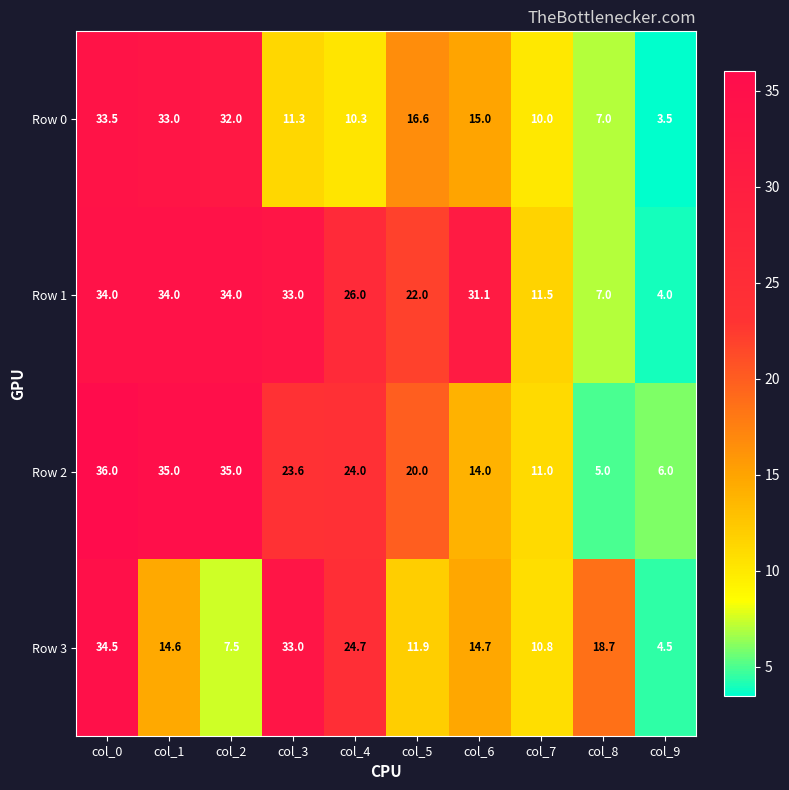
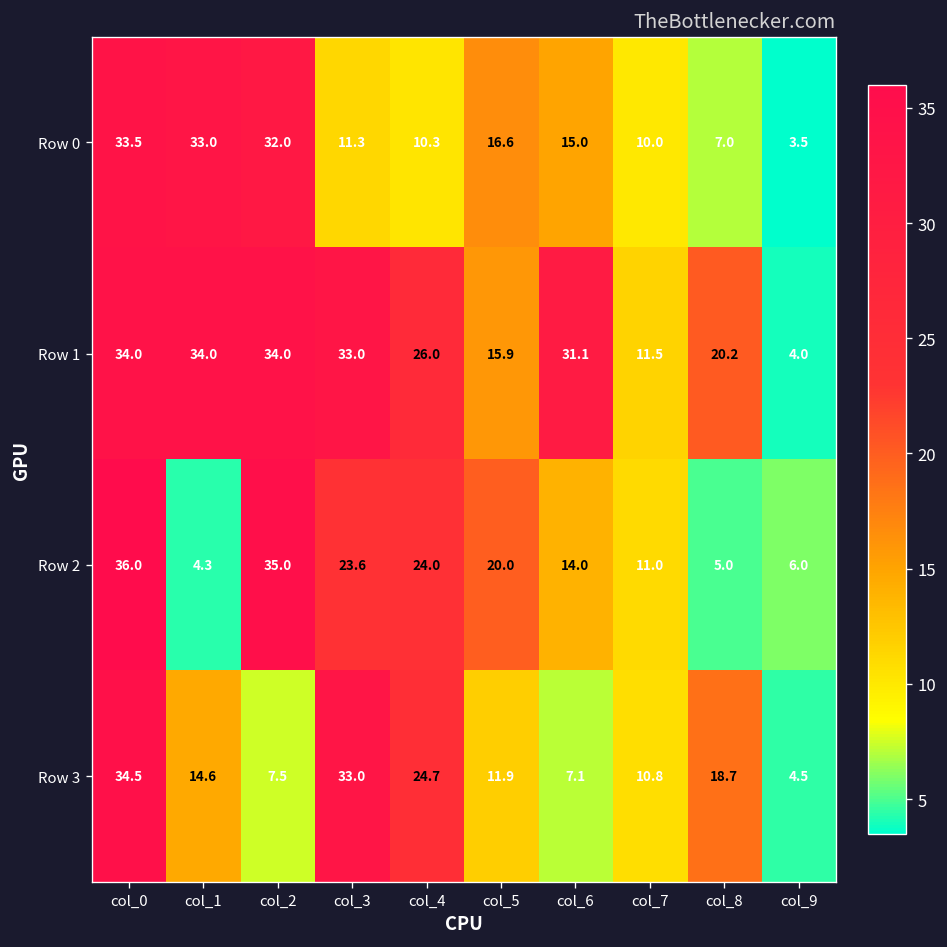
  {
    "Row 0": {
      "col_0": 33.5,
      "col_1": 33.0,
      "col_2": 32.0,
      "col_3": 11.3,
      "col_4": 10.3,
      "col_5": 16.6,
      "col_6": 15.0,
      "col_7": 10.0,
      "col_8": 7.0,
      "col_9": 3.5
    },
    "Row 1": {
      "col_0": 34.0,
      "col_1": 34.0,
      "col_2": 34.0,
      "col_3": 33.0,
      "col_4": 26.0,
-     "col_5": 22.0,
+     "col_5": 15.9,
      "col_6": 31.1,
      "col_7": 11.5,
-     "col_8": 7.0,
+     "col_8": 20.2,
      "col_9": 4.0
    },
    "Row 2": {
      "col_0": 36.0,
-     "col_1": 35.0,
+     "col_1": 4.3,
      "col_2": 35.0,
      "col_3": 23.6,
      "col_4": 24.0,
      "col_5": 20.0,
      "col_6": 14.0,
      "col_7": 11.0,
      "col_8": 5.0,
      "col_9": 6.0
    },
    "Row 3": {
      "col_0": 34.5,
      "col_1": 14.6,
      "col_2": 7.5,
      "col_3": 33.0,
      "col_4": 24.7,
      "col_5": 11.9,
-     "col_6": 14.7,
+     "col_6": 7.1,
      "col_7": 10.8,
      "col_8": 18.7,
      "col_9": 4.5
    }
  }
